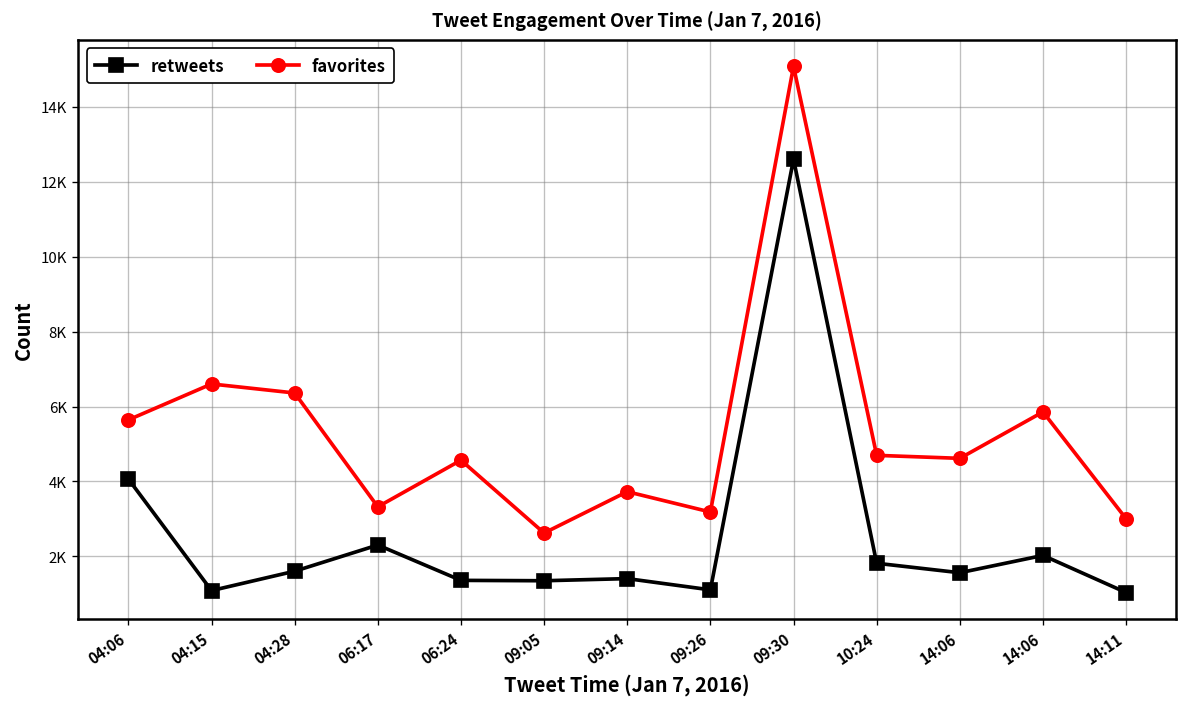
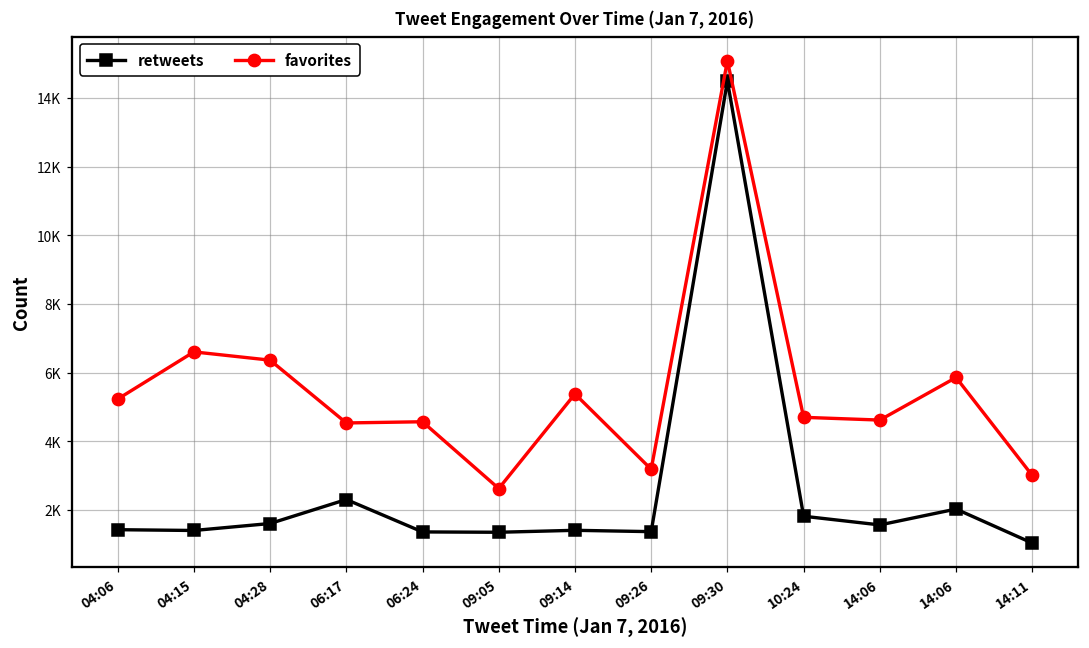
  {
    "retweets": {
-     "04:06": 4100,
-     "04:15": 1100,
+     "04:06": 1400,
+     "04:15": 1400,
      "04:28": 1600,
      "06:17": 2300,
      "06:24": 1400,
      "09:05": 1400,
      "09:14": 1400,
-     "09:26": 1100,
-     "09:30": 12600,
+     "09:26": 1400,
+     "09:30": 14500,
      "10:24": 1800,
      "14:11": 1000
    },
    "favorites": {
-     "04:06": 5600,
+     "04:06": 5200,
      "04:15": 6600,
      "04:28": 6400,
-     "06:17": 3300,
+     "06:17": 4500,
      "06:24": 4600,
      "09:05": 2600,
-     "09:14": 3700,
+     "09:14": 5400,
      "09:26": 3200,
      "09:30": 15100,
      "10:24": 4700,
      "14:11": 3000
    }
  }
